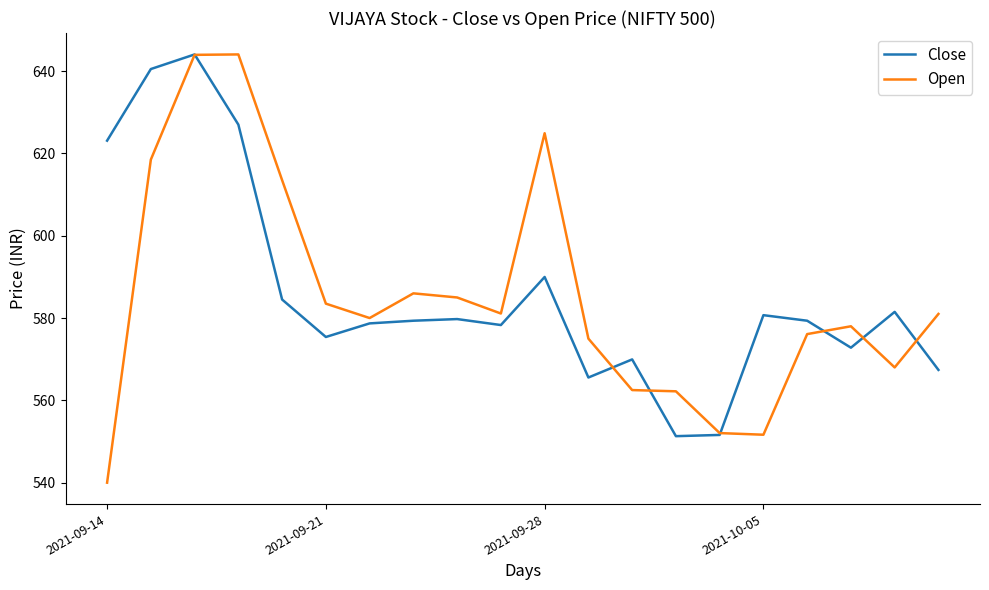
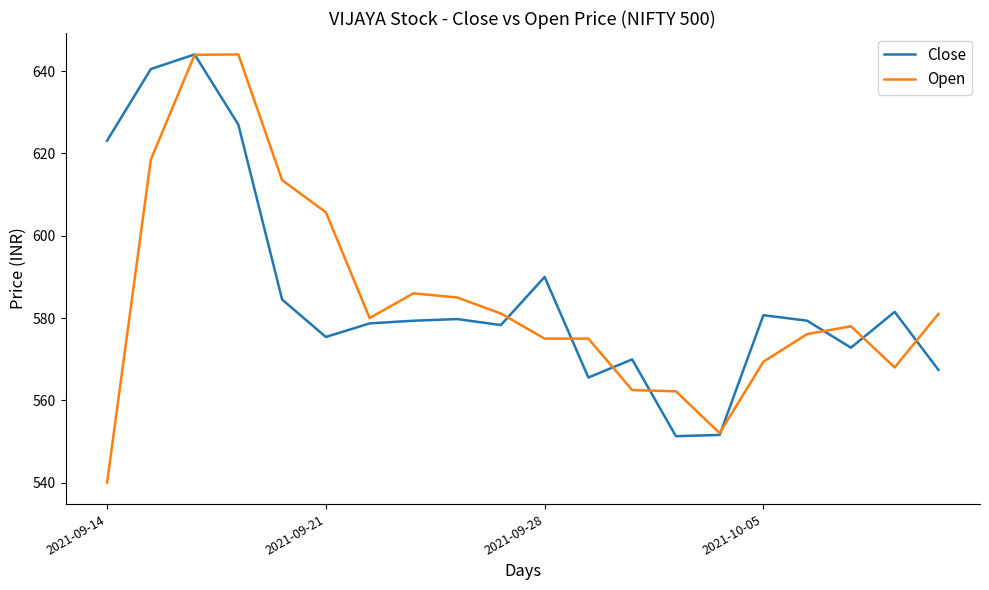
  {
    "Close": {
      "2021-09-14": 623,
      "2021-09-21": 575,
      "2021-09-28": 590,
      "2021-10-05": 581
    },
    "Open": {
      "2021-09-14": 540,
-     "2021-09-21": 584,
-     "2021-09-28": 625,
-     "2021-10-05": 552
+     "2021-09-21": 606,
+     "2021-09-28": 575,
+     "2021-10-05": 569
    }
  }
